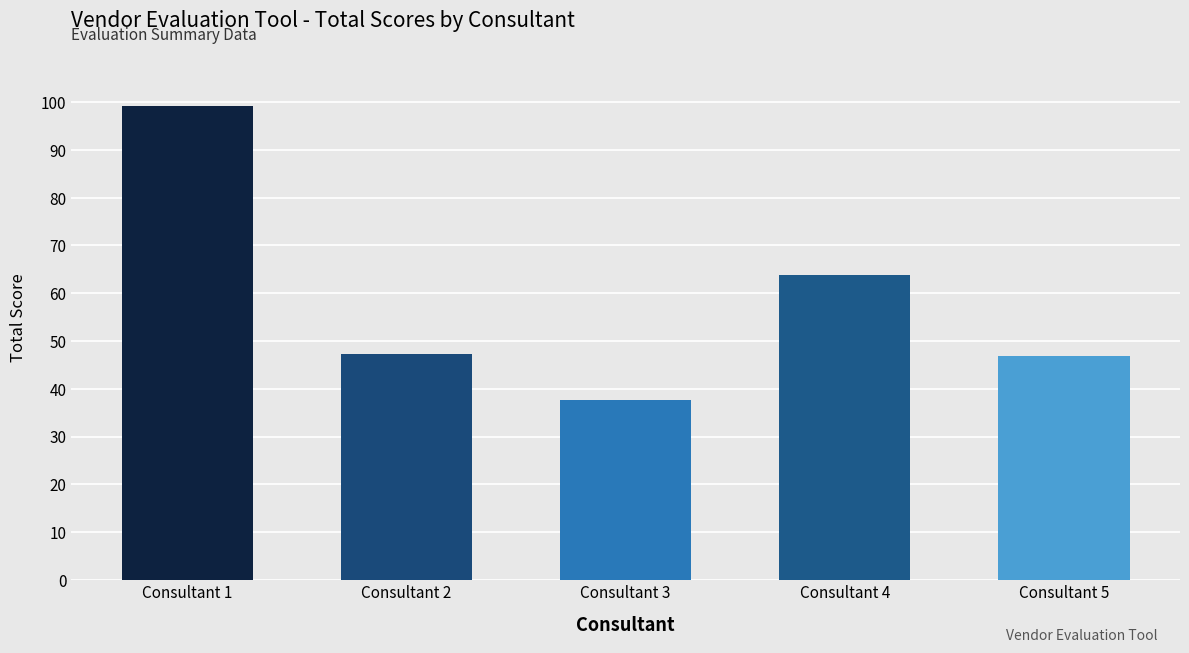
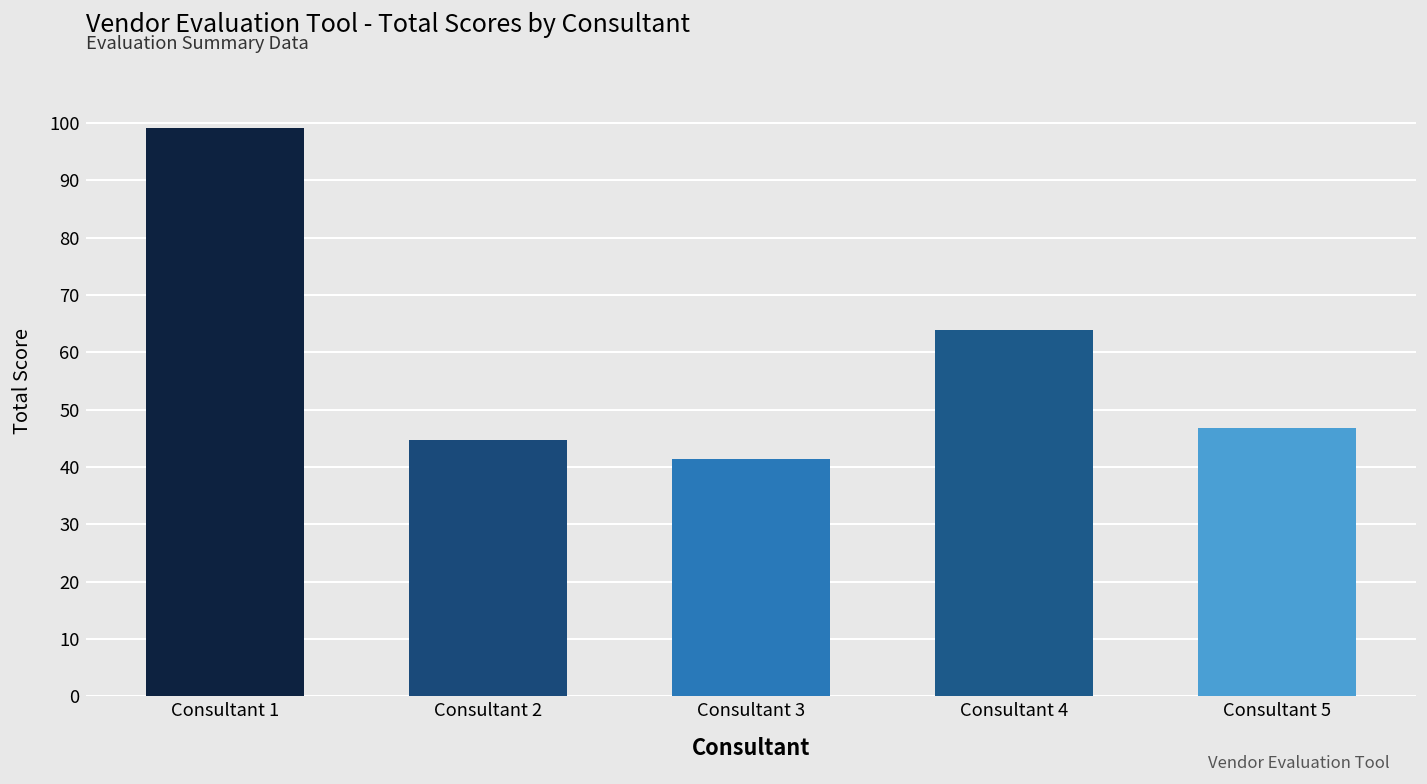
  {
    "Consultant 1": 99,
-   "Consultant 2": 47,
-   "Consultant 3": 38,
+   "Consultant 2": 45,
+   "Consultant 3": 41,
    "Consultant 4": 64,
    "Consultant 5": 47
  }
